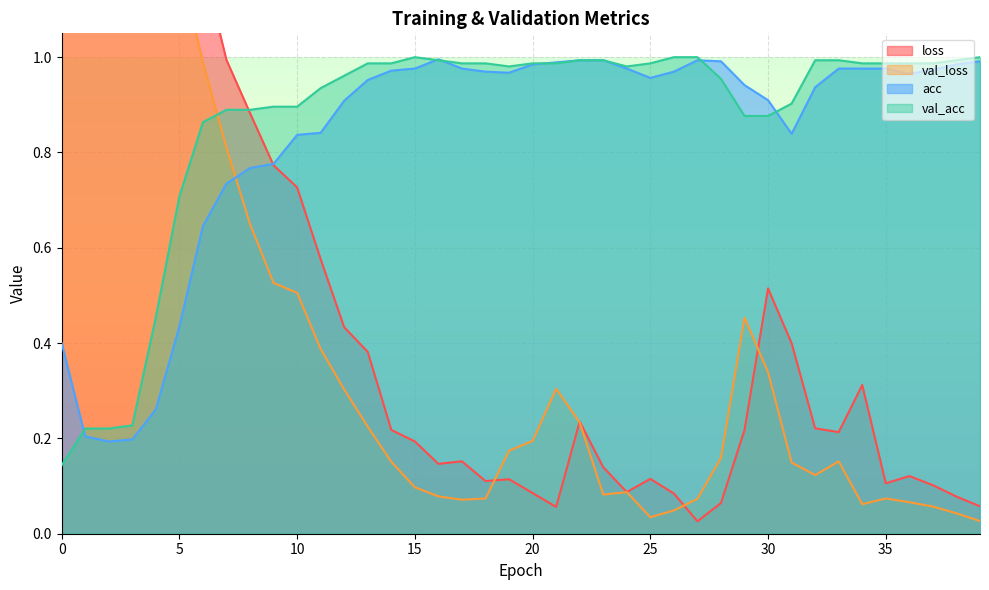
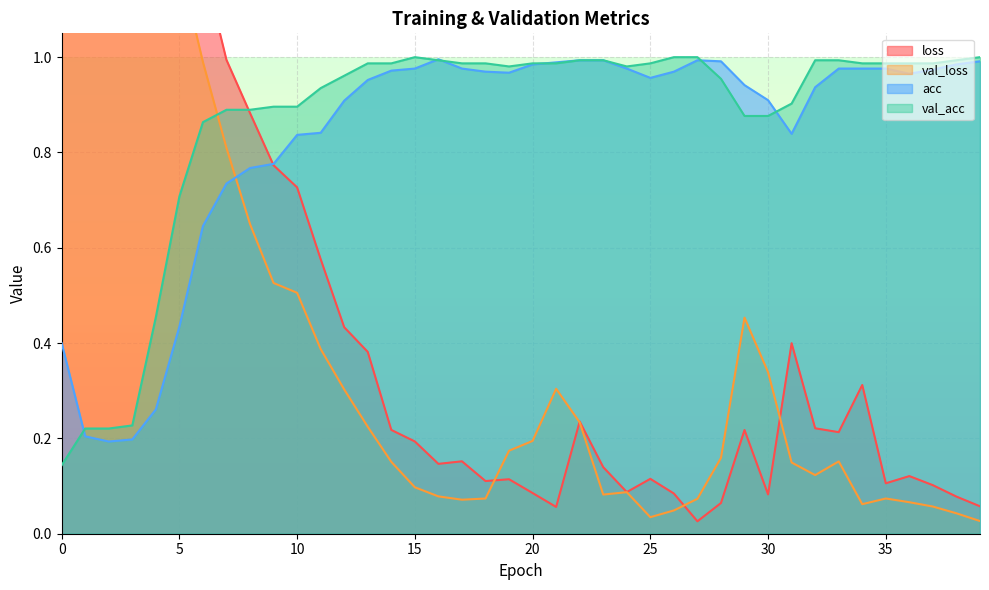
  {
    "loss": {
      "10": 0.73,
      "15": 0.19,
      "20": 0.09,
      "25": 0.12,
-     "30": 0.51,
+     "30": 0.08,
      "35": 0.11
    },
    "val_loss": {
      "10": 0.51,
      "15": 0.10,
      "20": 0.19,
      "25": 0.03,
      "30": 0.34,
      "35": 0.07
    },
    "acc": {
      "0": 0.40,
      "5": 0.43,
      "10": 0.84,
      "15": 0.98,
      "25": 0.96,
      "30": 0.91
    },
    "val_acc": {
      "0": 0.14,
      "5": 0.71,
      "10": 0.90,
      "15": 1.00,
      "25": 0.99,
      "30": 0.88
    }
  }
